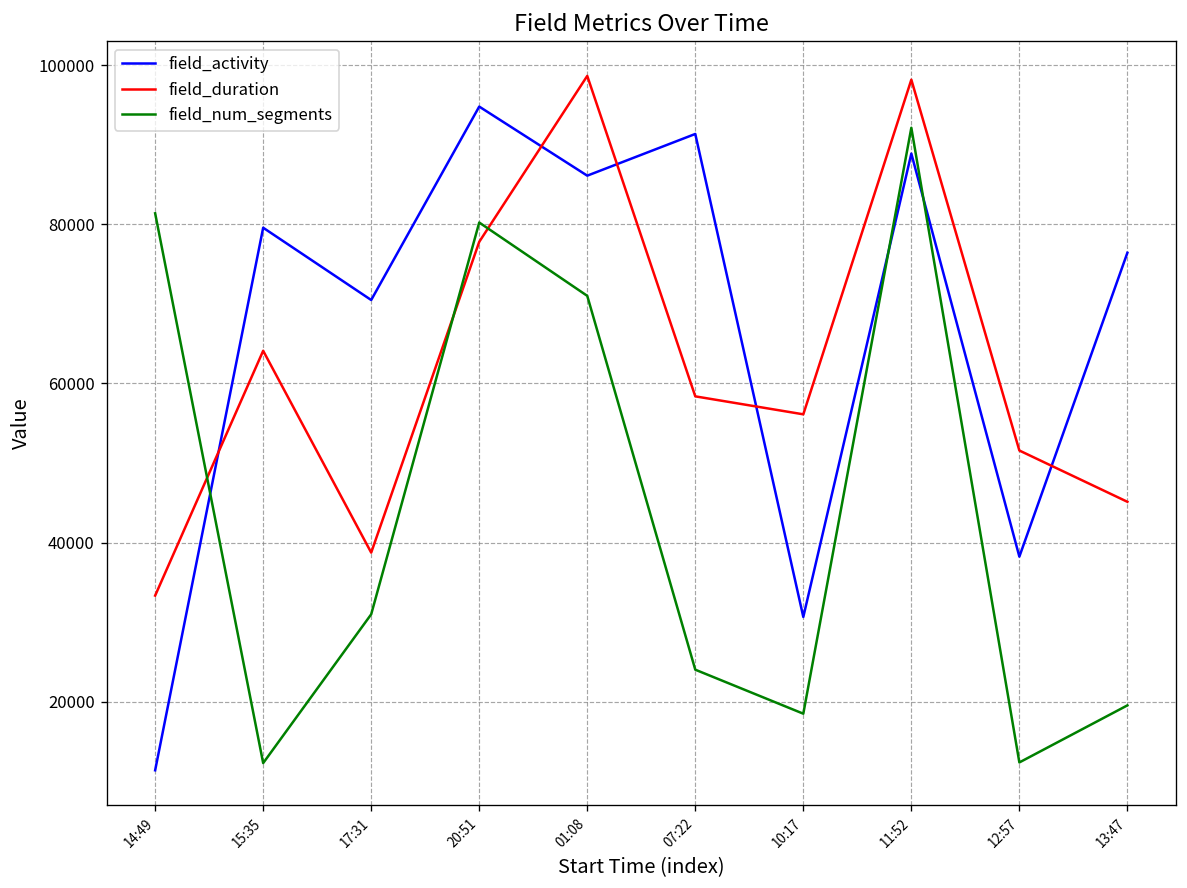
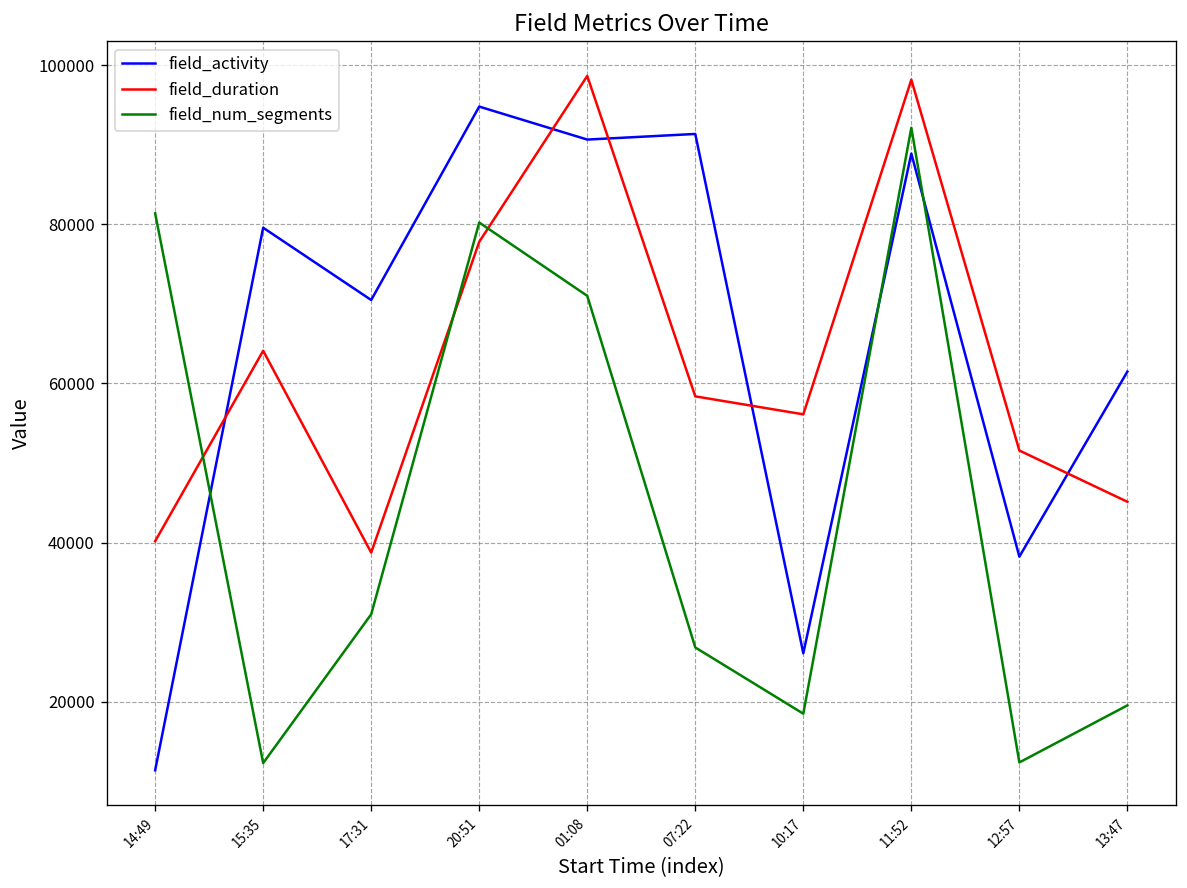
  {
    "field_activity": {
      "14:49": 11000,
      "15:35": 80000,
      "17:31": 70000,
      "20:51": 95000,
-     "01:08": 86000,
+     "01:08": 91000,
      "07:22": 91000,
-     "10:17": 31000,
+     "10:17": 26000,
      "11:52": 89000,
      "12:57": 38000,
-     "13:47": 76000
+     "13:47": 61000
    },
    "field_duration": {
-     "14:49": 33000,
+     "14:49": 40000,
      "15:35": 64000,
      "17:31": 39000,
      "20:51": 78000,
      "01:08": 99000,
      "07:22": 58000,
      "10:17": 56000,
      "11:52": 98000,
      "12:57": 52000,
      "13:47": 45000
    },
    "field_num_segments": {
      "14:49": 81000,
      "15:35": 12000,
      "17:31": 31000,
      "20:51": 80000,
      "01:08": 71000,
-     "07:22": 24000,
+     "07:22": 27000,
      "10:17": 18000,
      "11:52": 92000,
      "12:57": 12000,
      "13:47": 20000
    }
  }
